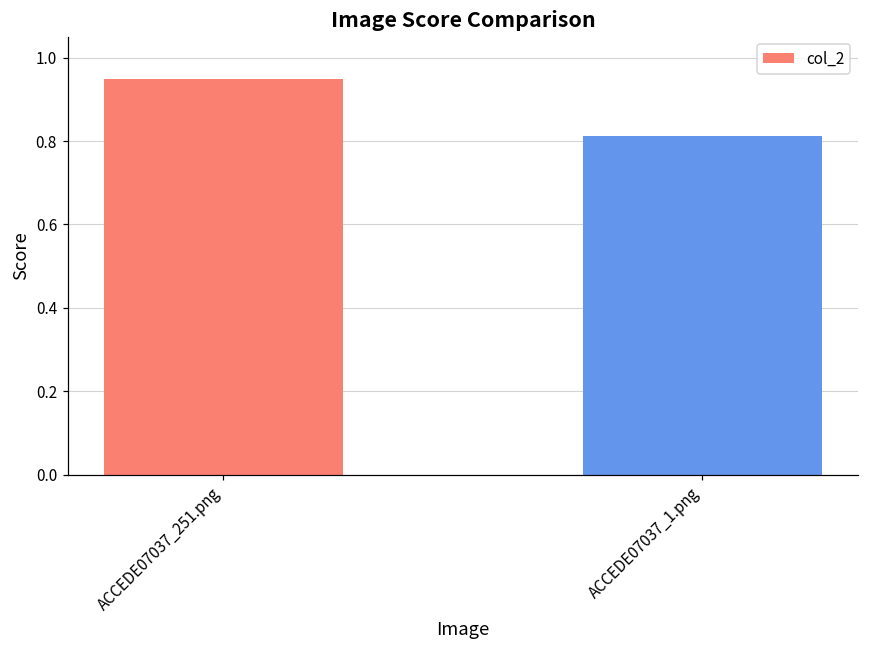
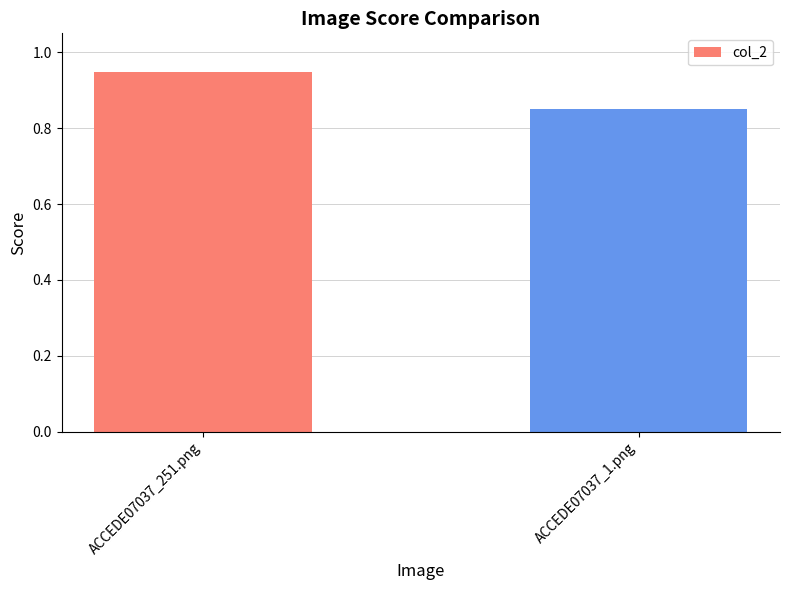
  {
    "ACCEDE07037_251.png": 0.95,
-   "ACCEDE07037_1.png": 0.81
+   "ACCEDE07037_1.png": 0.85
  }
